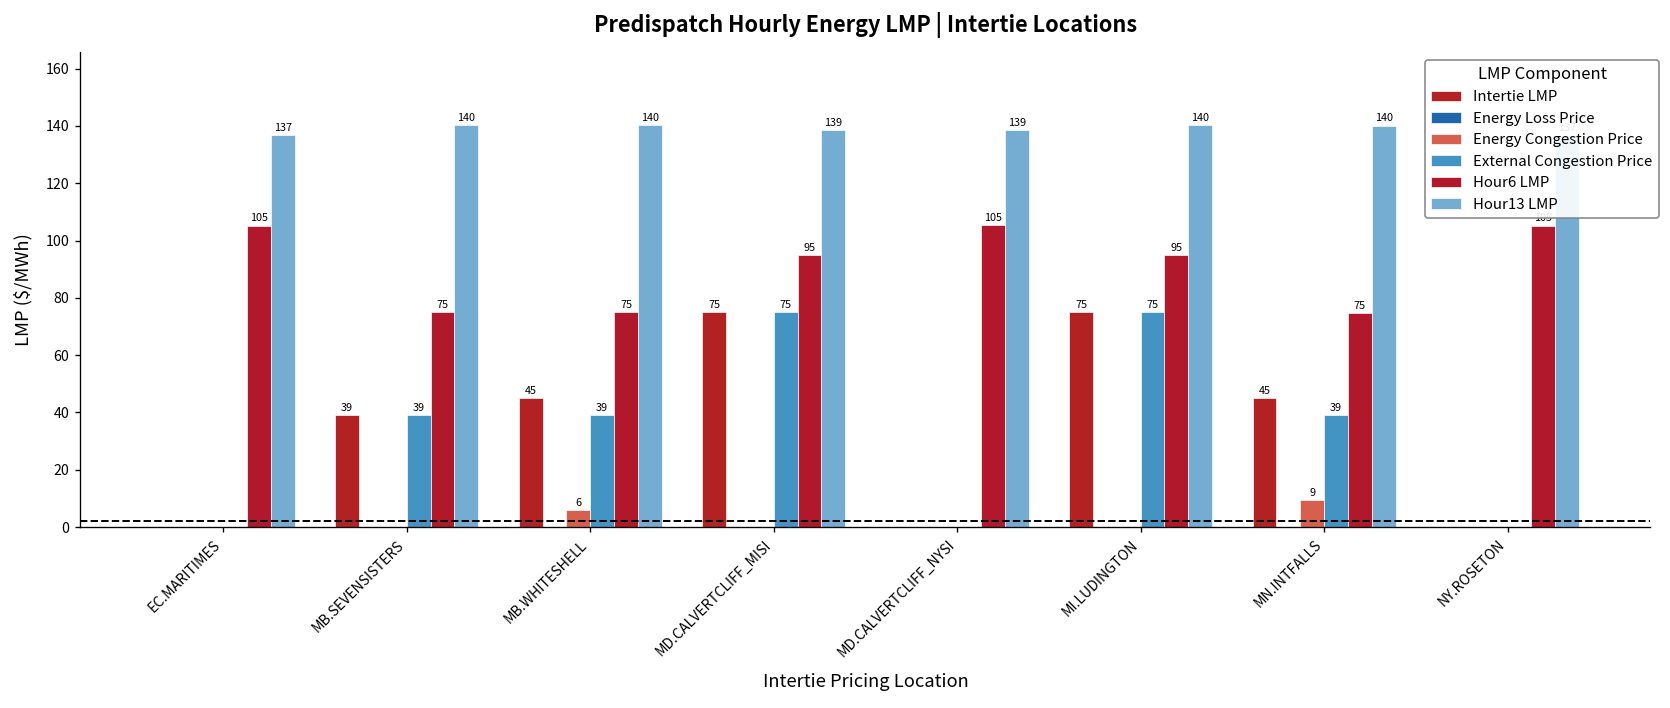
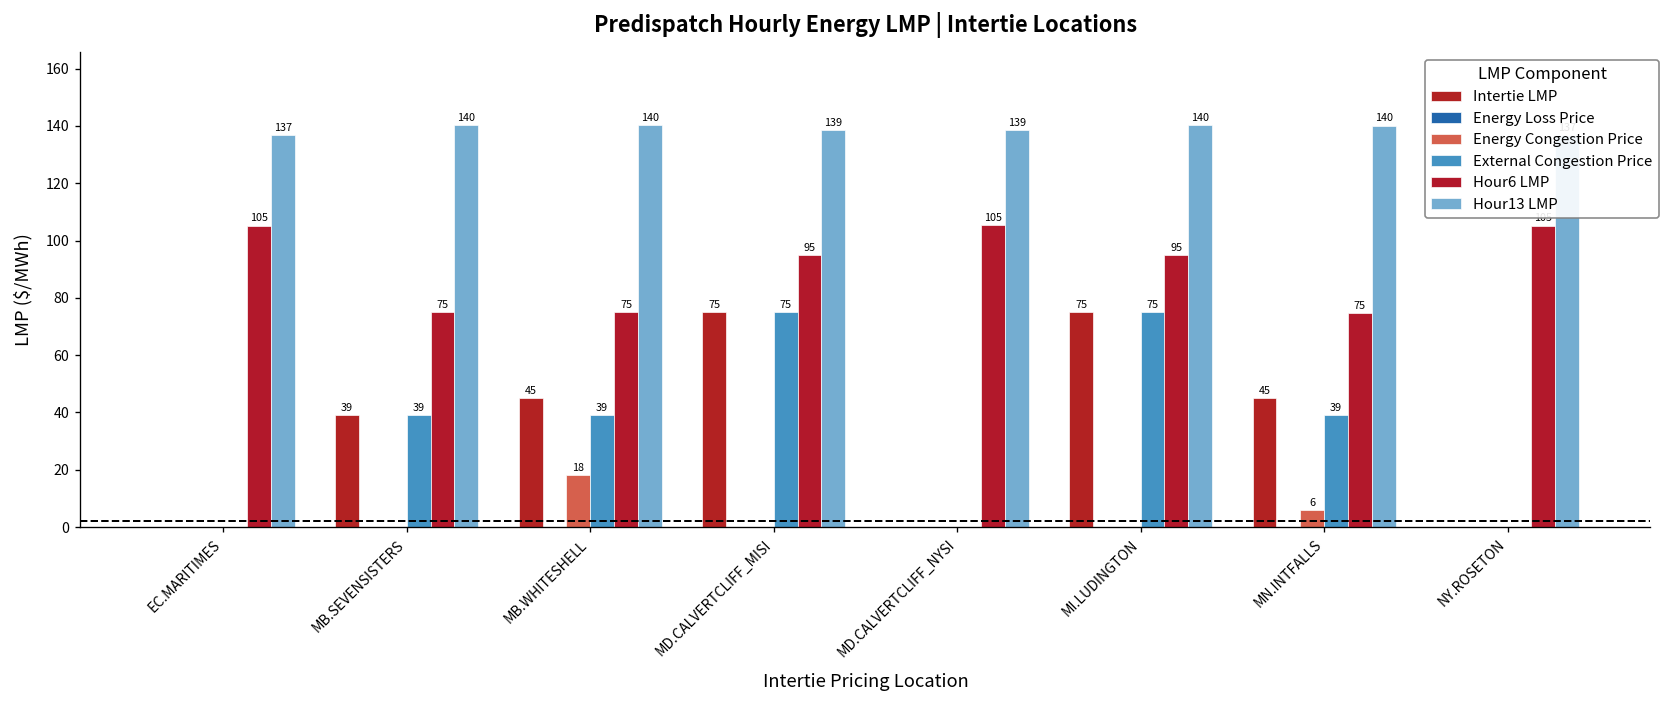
  {
    "Energy Loss Price": {
      "EC.MARITIMES": 0,
      "MB.SEVENSISTERS": 0,
      "MB.WHITESHELL": 0,
      "MD.CALVERTCLIFF_MISI": 0,
      "MD.CALVERTCLIFF_NYSI": 0,
      "MI.LUDINGTON": 0,
      "MN.INTFALLS": 0,
      "NY.ROSETON": 0
    },
    "Energy Congestion Price": {
-     "MB.WHITESHELL": 6,
-     "MN.INTFALLS": 9
+     "MB.WHITESHELL": 18,
+     "MN.INTFALLS": 6
    }
  }
